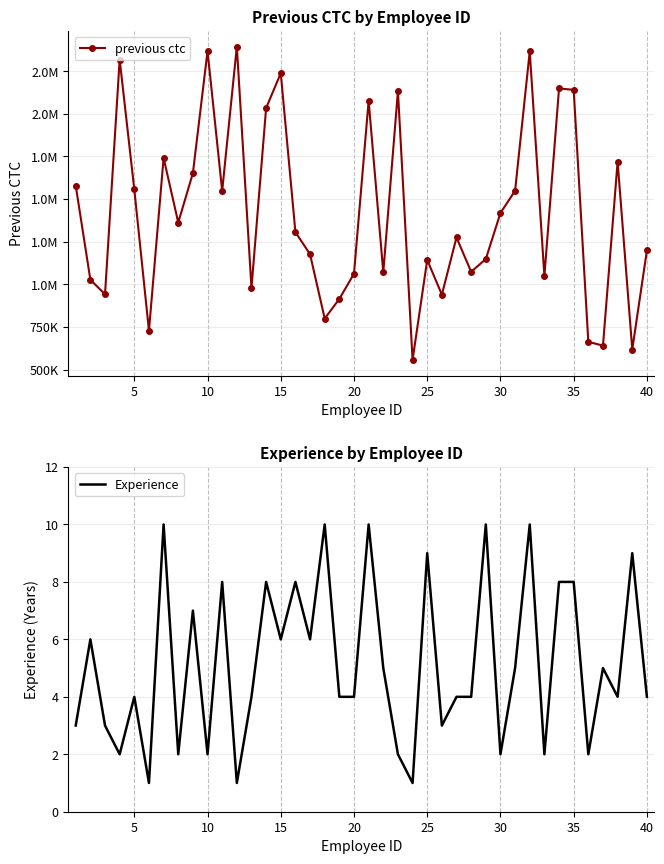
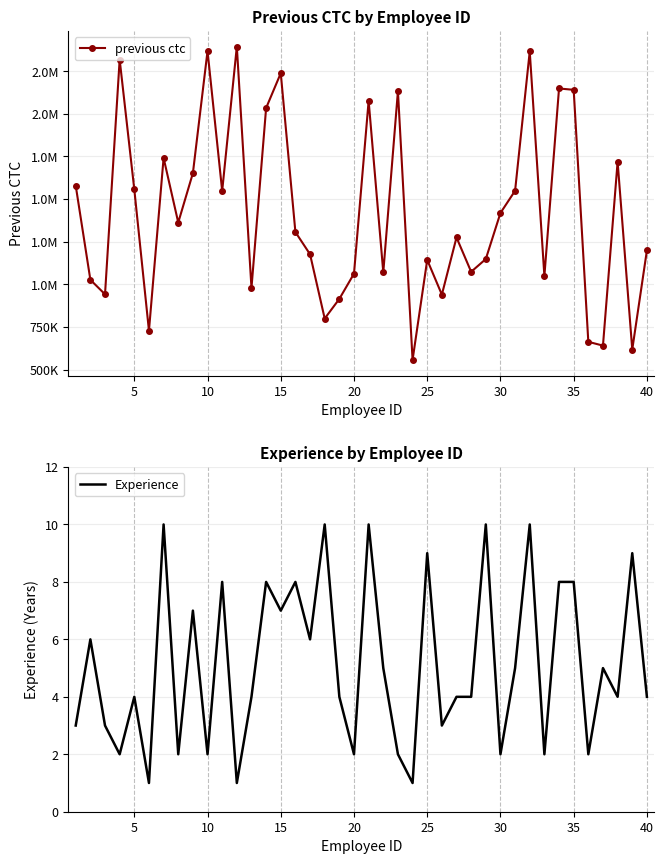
  {
    "Experience by Employee ID": {
      "5": 4,
      "10": 2,
-     "15": 6,
-     "20": 4,
+     "15": 7,
+     "20": 2,
      "25": 9,
      "30": 2,
      "35": 8,
      "40": 4
    }
  }
